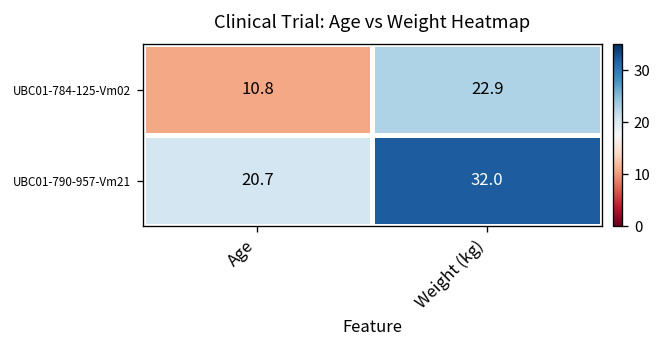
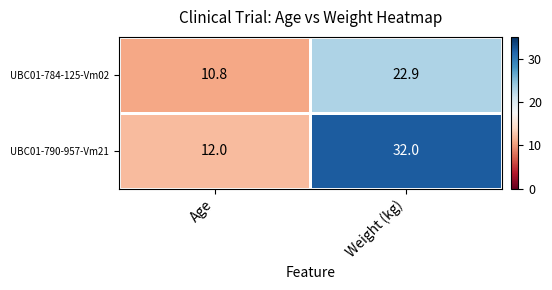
  {
    "UBC01-784-125-Vm02": {
      "Age": 10.8,
      "Weight (kg)": 22.9
    },
    "UBC01-790-957-Vm21": {
-     "Age": 20.7,
+     "Age": 12.0,
      "Weight (kg)": 32.0
    }
  }
